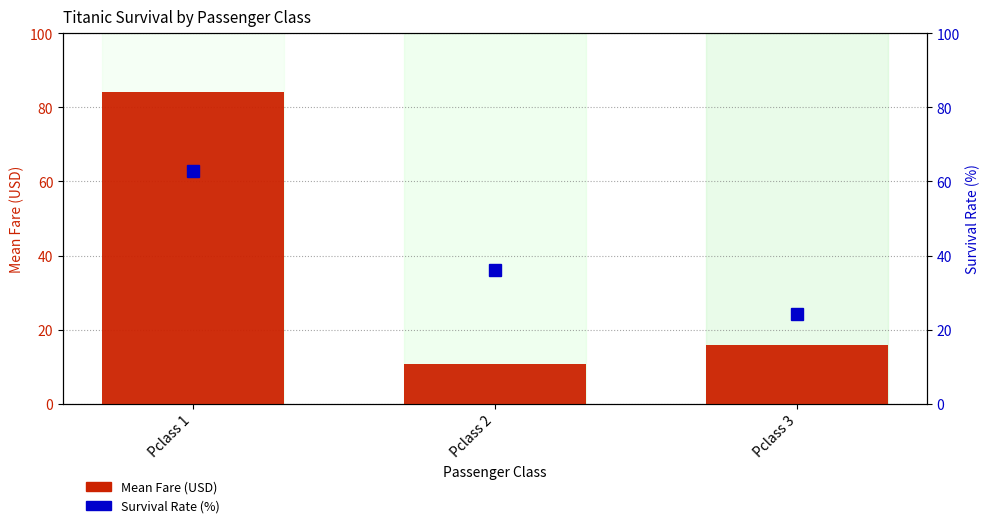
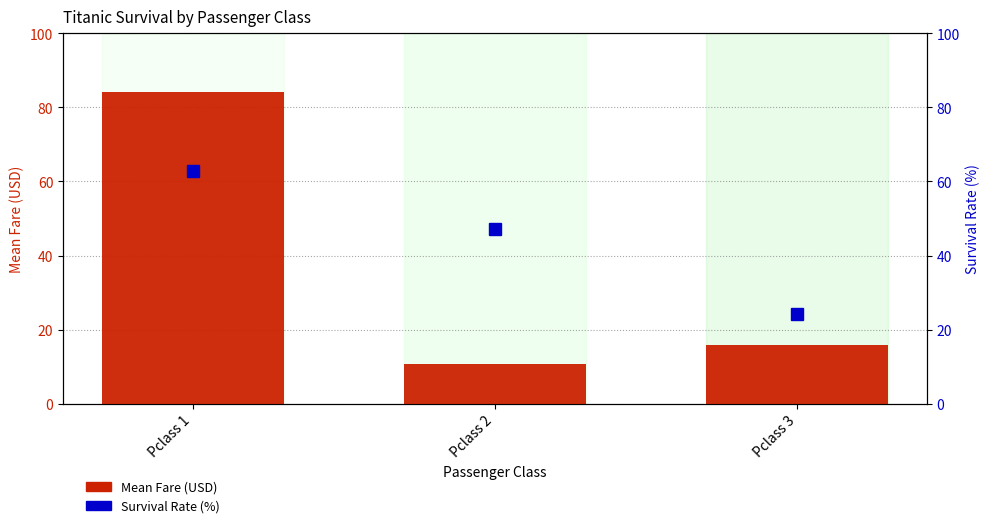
  {
    "Mean Fare (USD)": {
      "Pclass 1": 84,
      "Pclass 2": 11,
      "Pclass 3": 16
    },
    "Survival Rate (%)": {
      "Pclass 1": 63,
-     "Pclass 2": 36,
+     "Pclass 2": 47,
      "Pclass 3": 24
    }
  }
